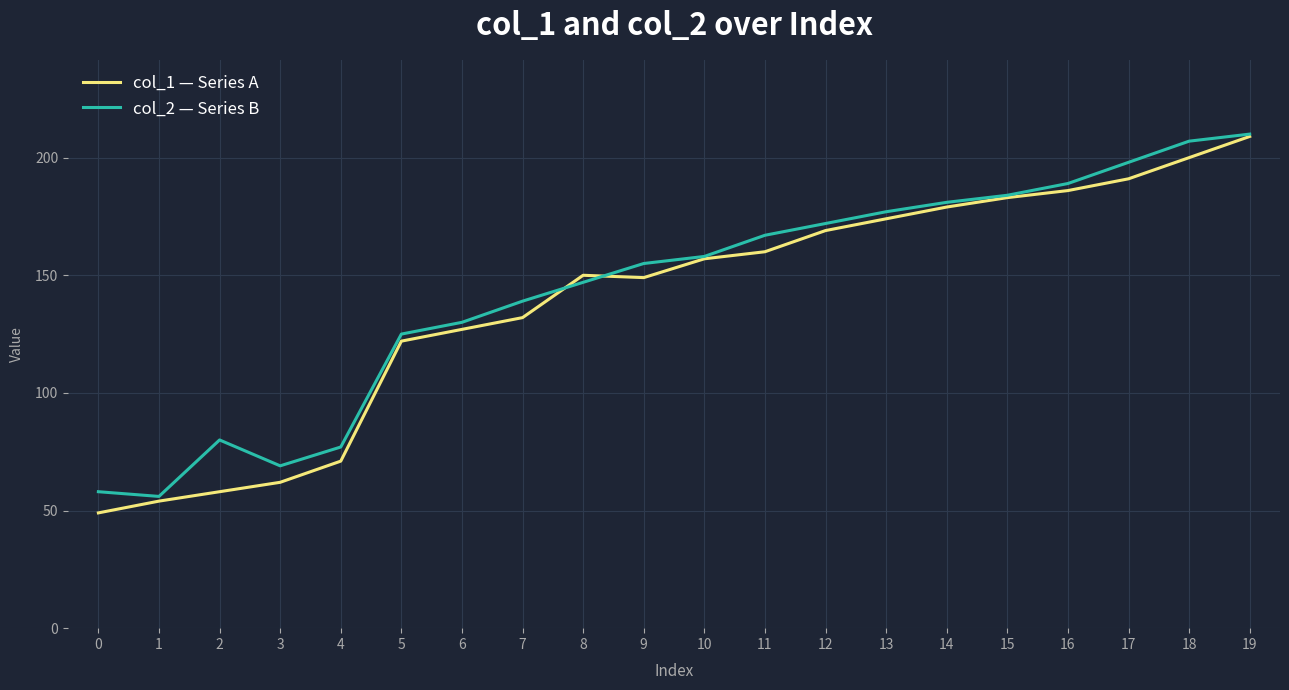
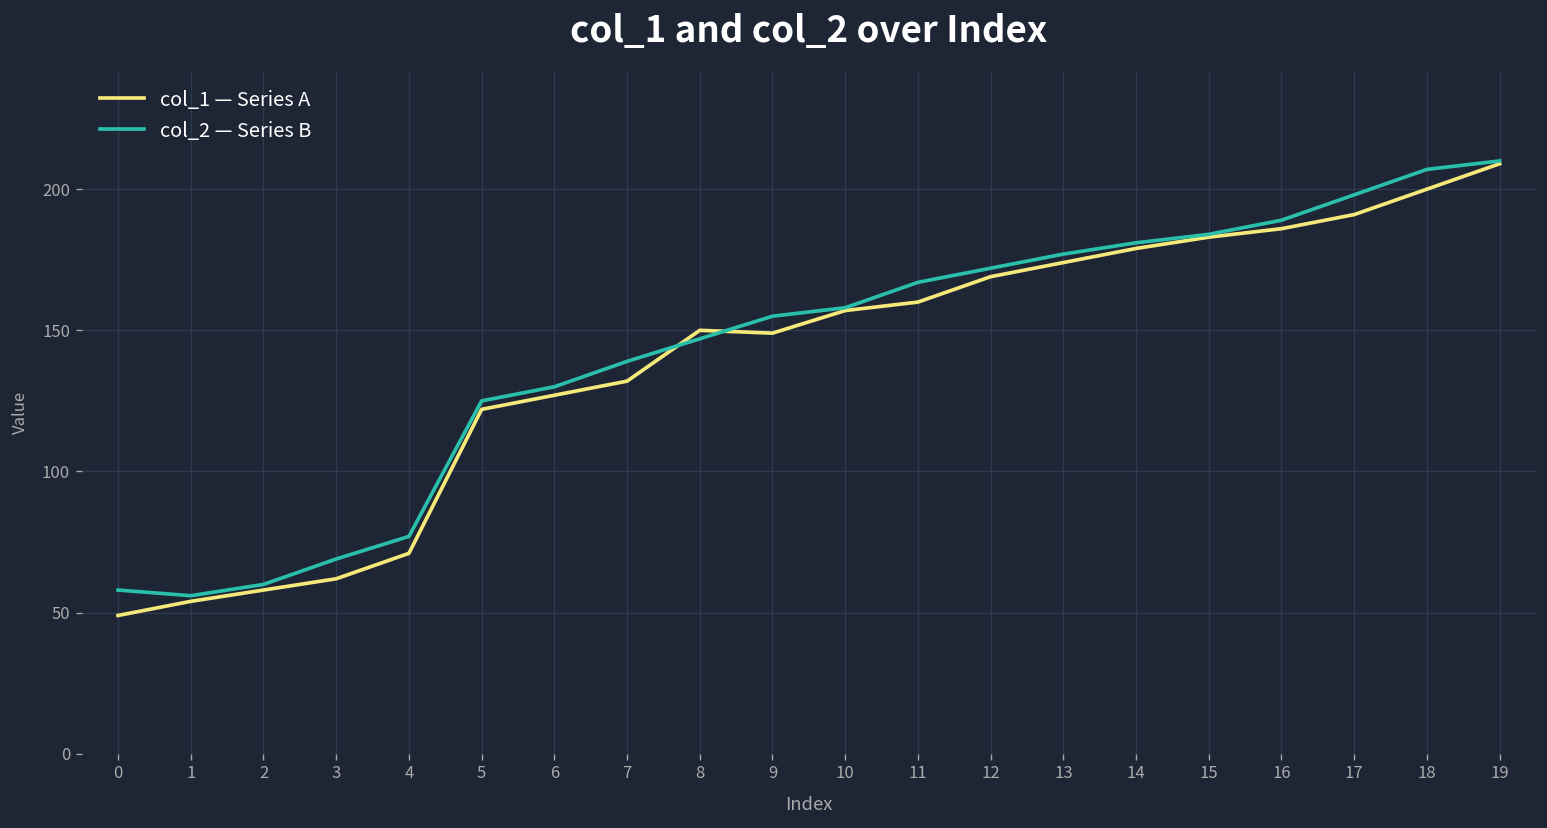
  {
    "col_1 — Series A": {
      "0": 49,
      "1": 54,
      "2": 58,
      "3": 62,
      "4": 71,
      "5": 122,
      "6": 127,
      "7": 132,
      "8": 150,
      "9": 149,
      "11": 160,
      "12": 169,
      "13": 174,
      "14": 179,
      "16": 186,
      "17": 191,
      "18": 200
    },
    "col_2 — Series B": {
      "0": 58,
      "1": 56,
-     "2": 80,
+     "2": 60,
      "3": 69,
      "4": 77,
      "5": 125,
      "6": 130,
      "7": 139,
      "8": 147,
      "9": 155,
      "11": 167,
      "12": 172,
      "13": 177,
      "14": 181,
      "16": 189,
      "17": 198,
      "18": 207
    }
  }
